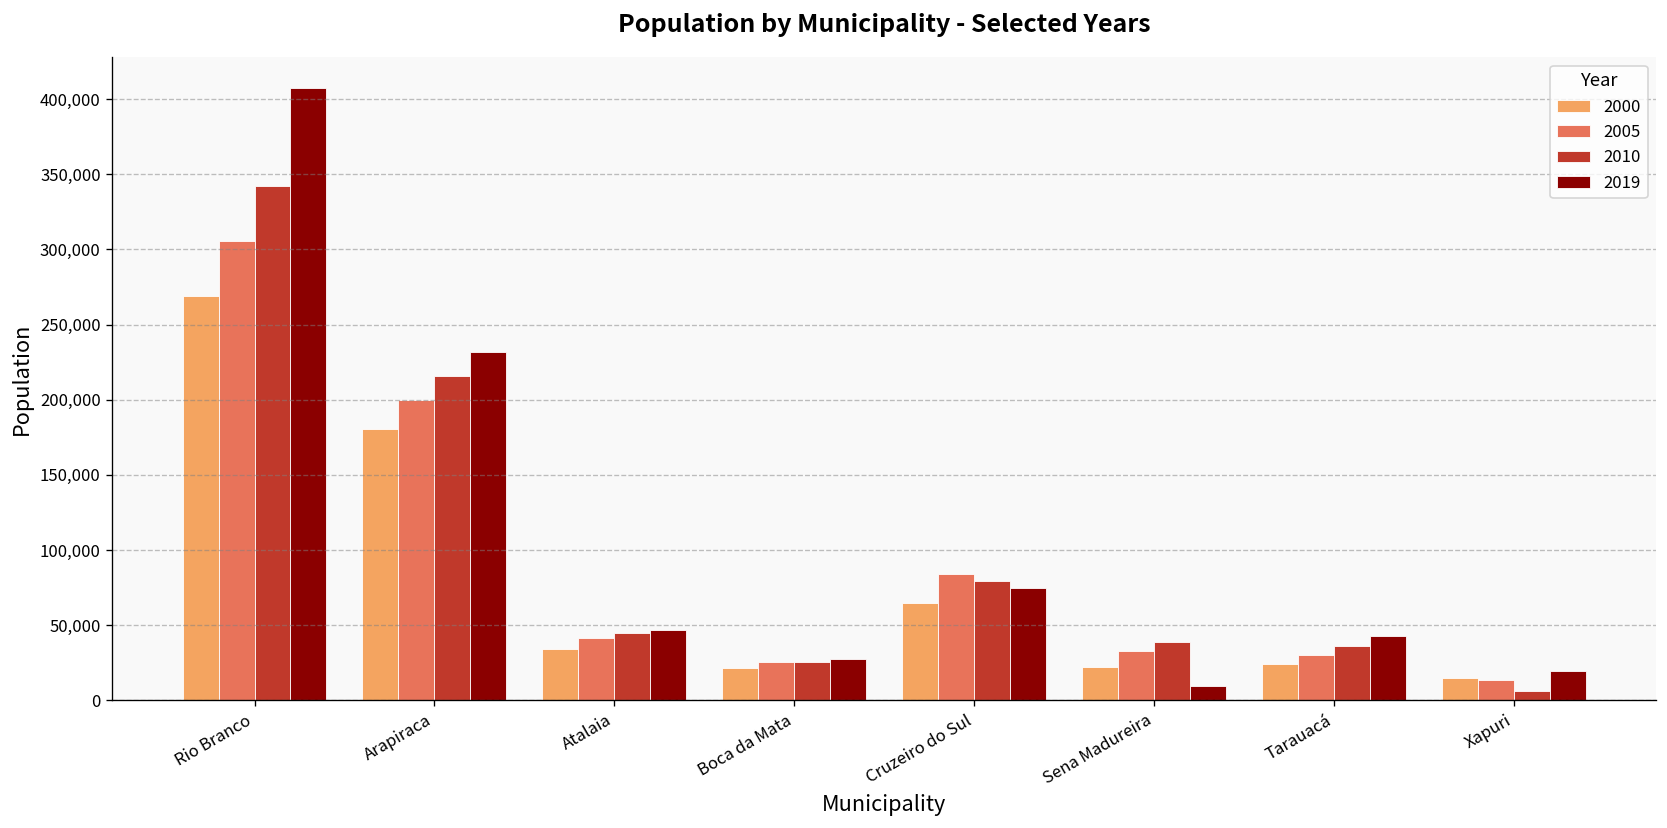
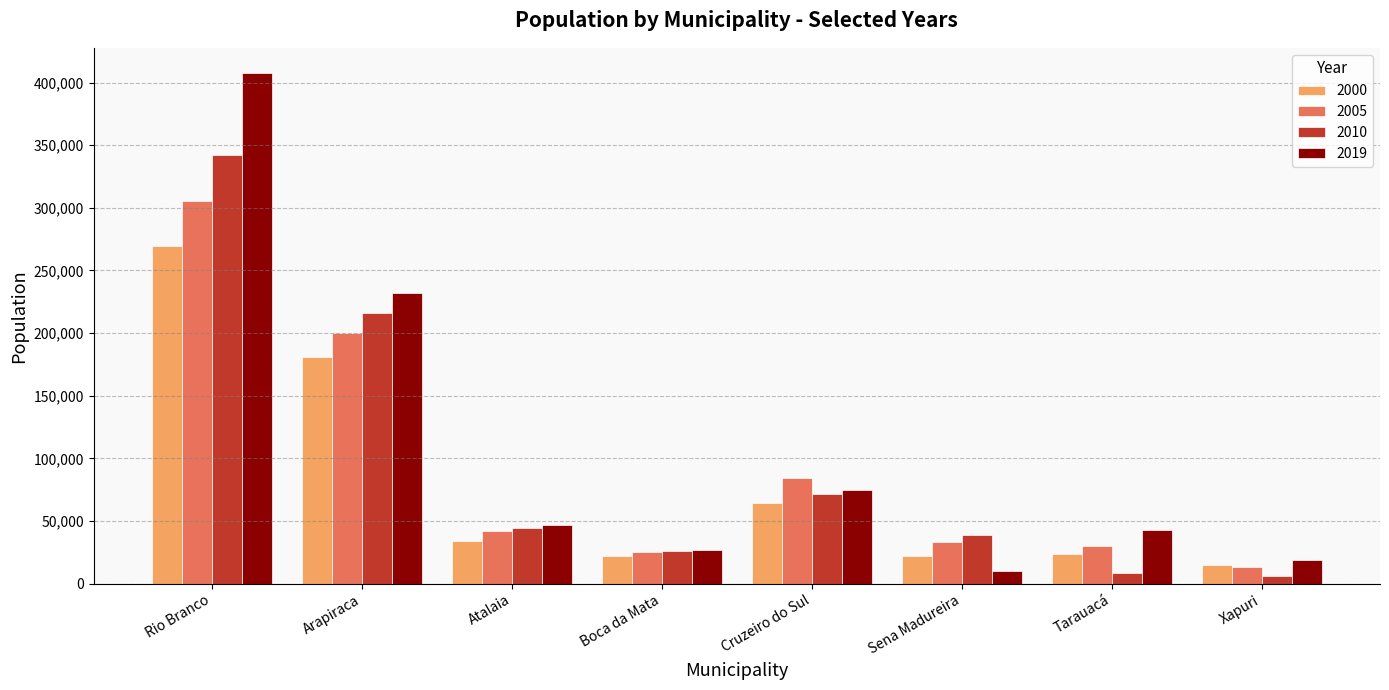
  {
    "2010": {
      "Rio Branco": "342,000",
      "Arapiraca": "216,000",
      "Atalaia": "45,000",
      "Boca da Mata": "26,000",
-     "Cruzeiro do Sul": "79,000",
+     "Cruzeiro do Sul": "72,000",
      "Sena Madureira": "39,000",
-     "Tarauacá": "36,000",
+     "Tarauacá": "9,000",
      "Xapuri": "6,000"
    },
    "2019": {
      "Rio Branco": "407,000",
      "Arapiraca": "232,000",
      "Atalaia": "47,000",
      "Boca da Mata": "27,000",
      "Cruzeiro do Sul": "75,000",
      "Sena Madureira": "10,000",
      "Tarauacá": "43,000",
      "Xapuri": "19,000"
    }
  }
